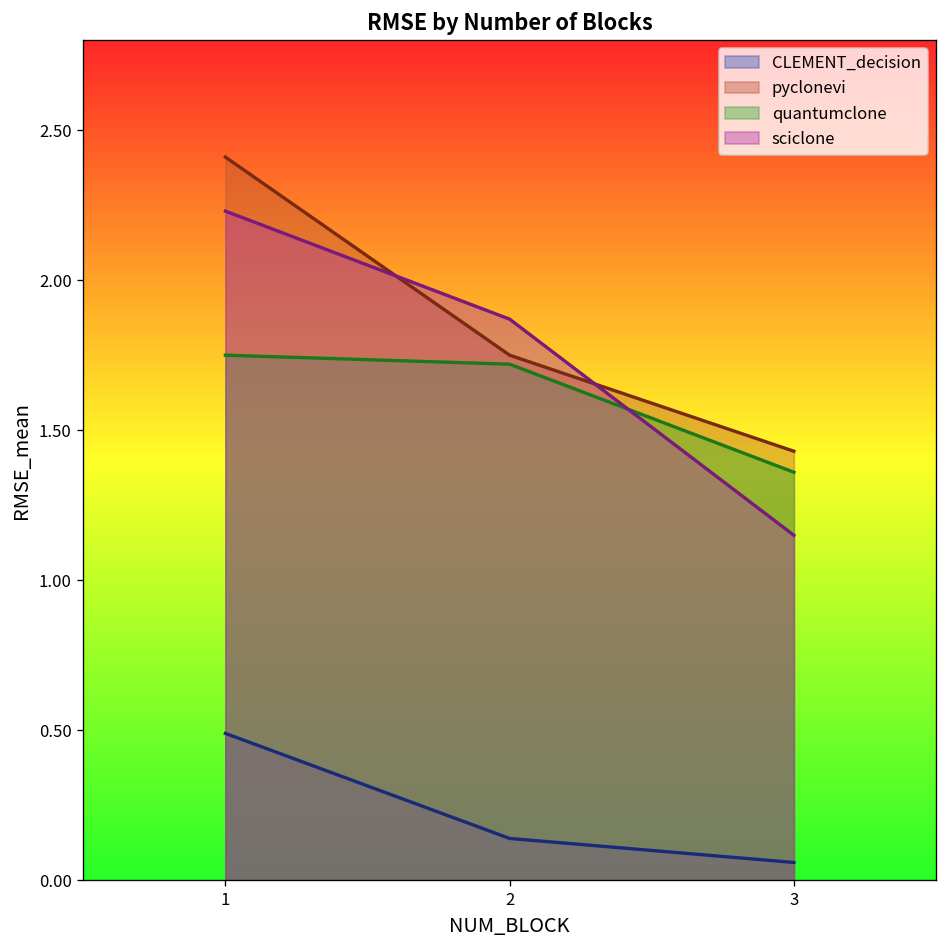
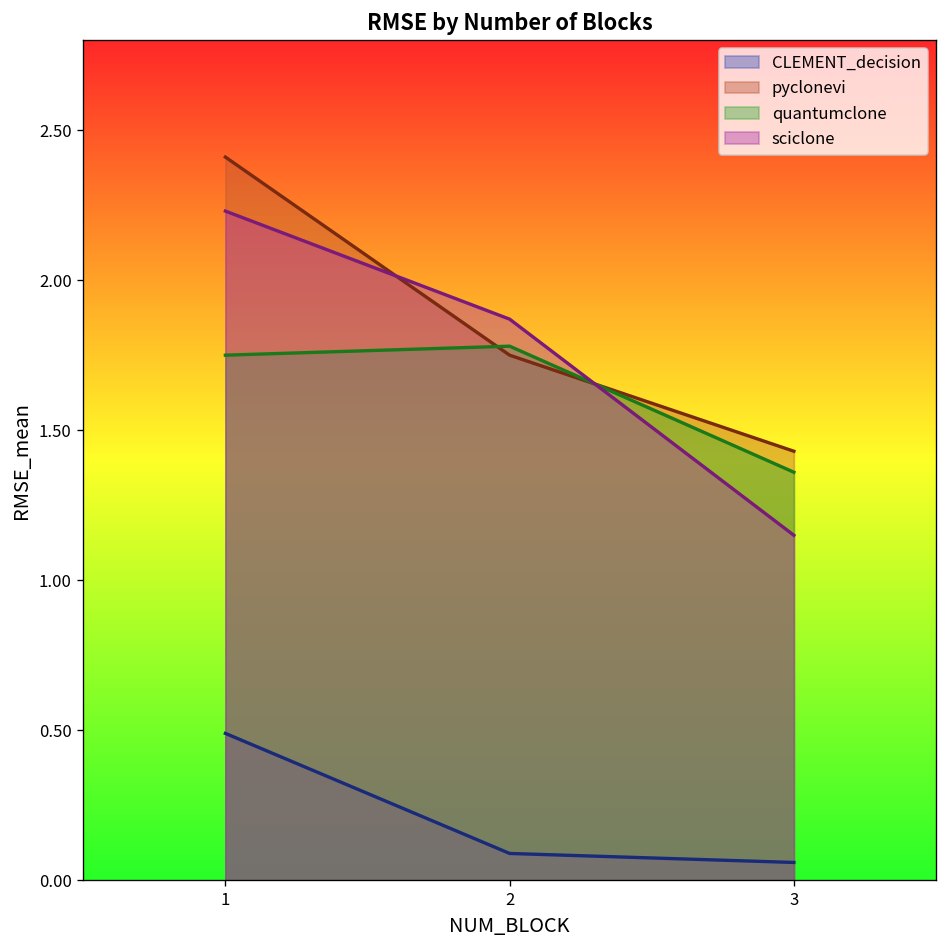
  {
    "CLEMENT_decision": {
      "1": 0.49,
-     "2": 0.14,
+     "2": 0.09,
      "3": 0.06
    },
    "pyclonevi": {
      "1": 2.41,
      "2": 1.75,
      "3": 1.43
    },
    "quantumclone": {
      "1": 1.75,
-     "2": 1.72,
+     "2": 1.78,
      "3": 1.36
    },
    "sciclone": {
      "1": 2.23,
      "2": 1.87,
      "3": 1.15
    }
  }
